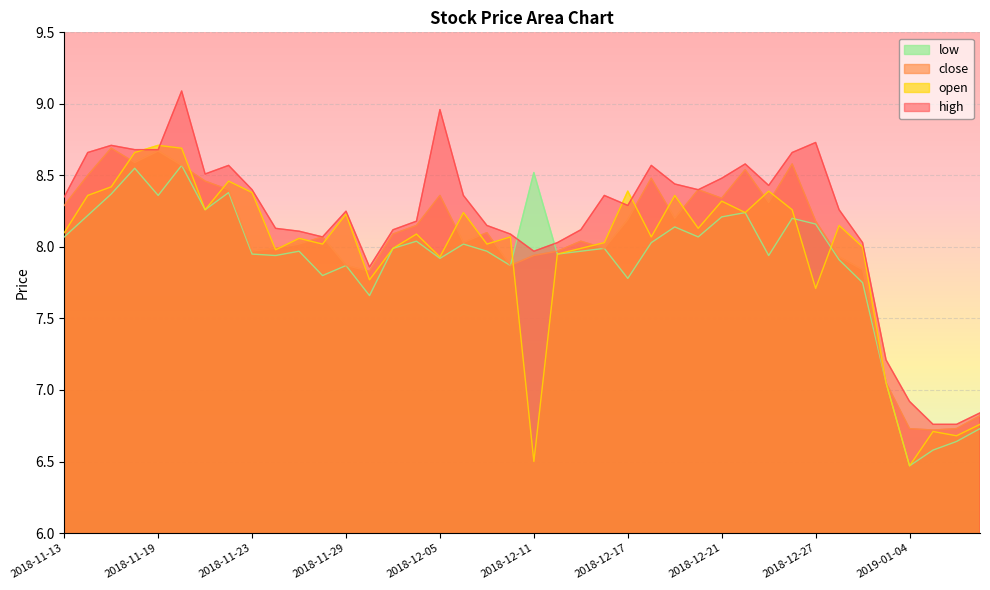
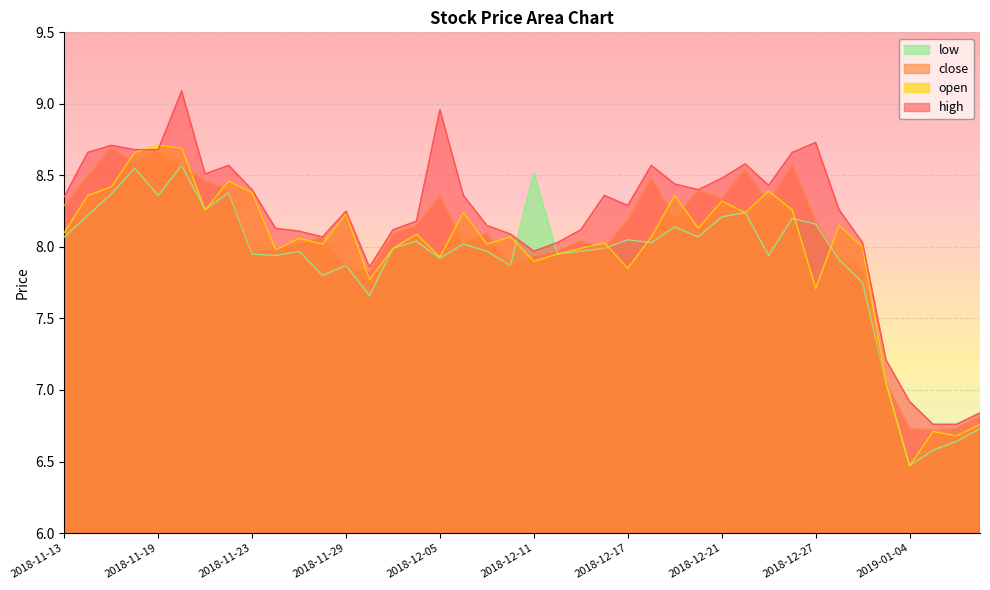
  {
    "low": {
      "2018-11-13": 8.07,
      "2018-11-19": 8.36,
      "2018-11-23": 7.95,
      "2018-12-11": 8.52,
-     "2018-12-17": 7.78,
+     "2018-12-17": 8.05,
      "2018-12-21": 8.21,
      "2018-12-27": 8.16
    },
    "open": {
      "2018-11-13": 8.10,
      "2018-11-19": 8.71,
      "2018-11-23": 8.38,
      "2018-11-29": 8.23,
-     "2018-12-11": 6.5,
-     "2018-12-17": 8.39,
+     "2018-12-11": 7.9,
+     "2018-12-17": 7.85,
      "2018-12-21": 8.32,
      "2018-12-27": 7.71
    }
  }
